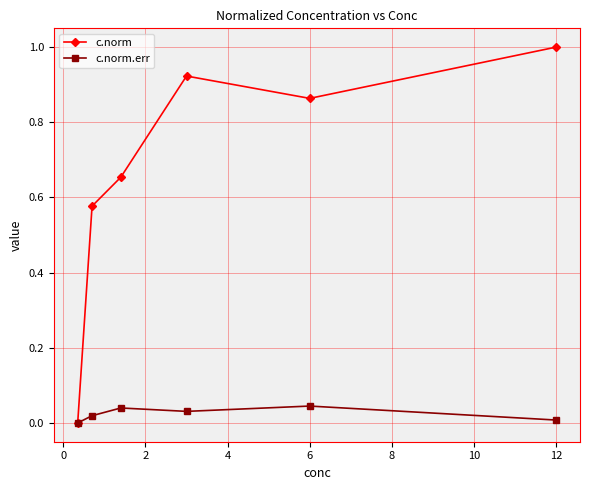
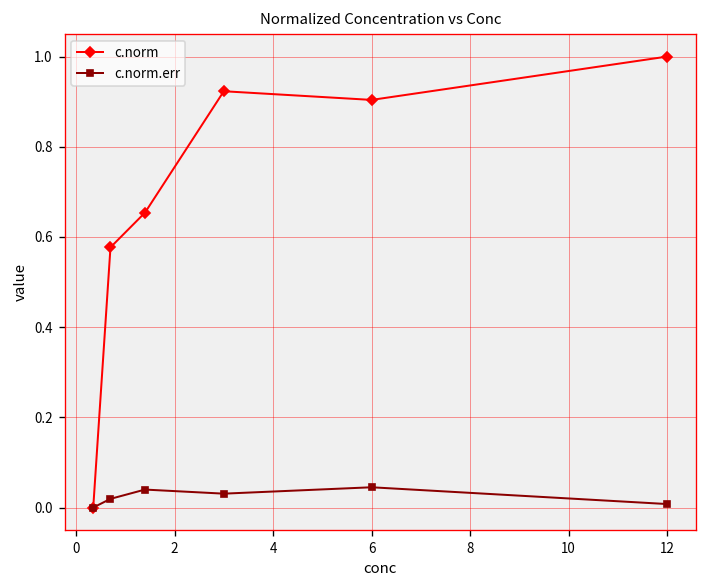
  {
    "c.norm": {
-     "6": 0.86,
+     "6": 0.90,
      "12": 1.00
    },
    "c.norm.err": {
      "6": 0.04,
      "12": 0.01
    }
  }
